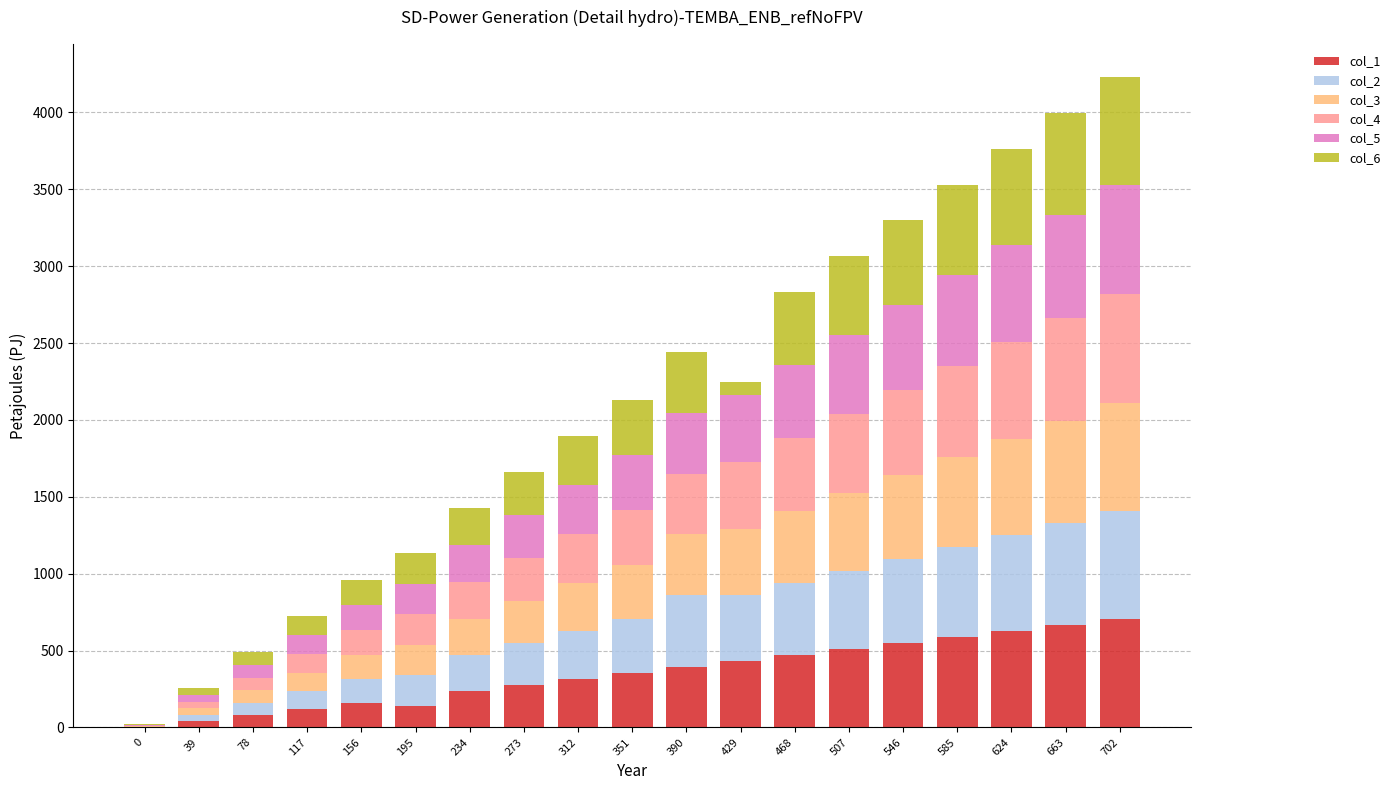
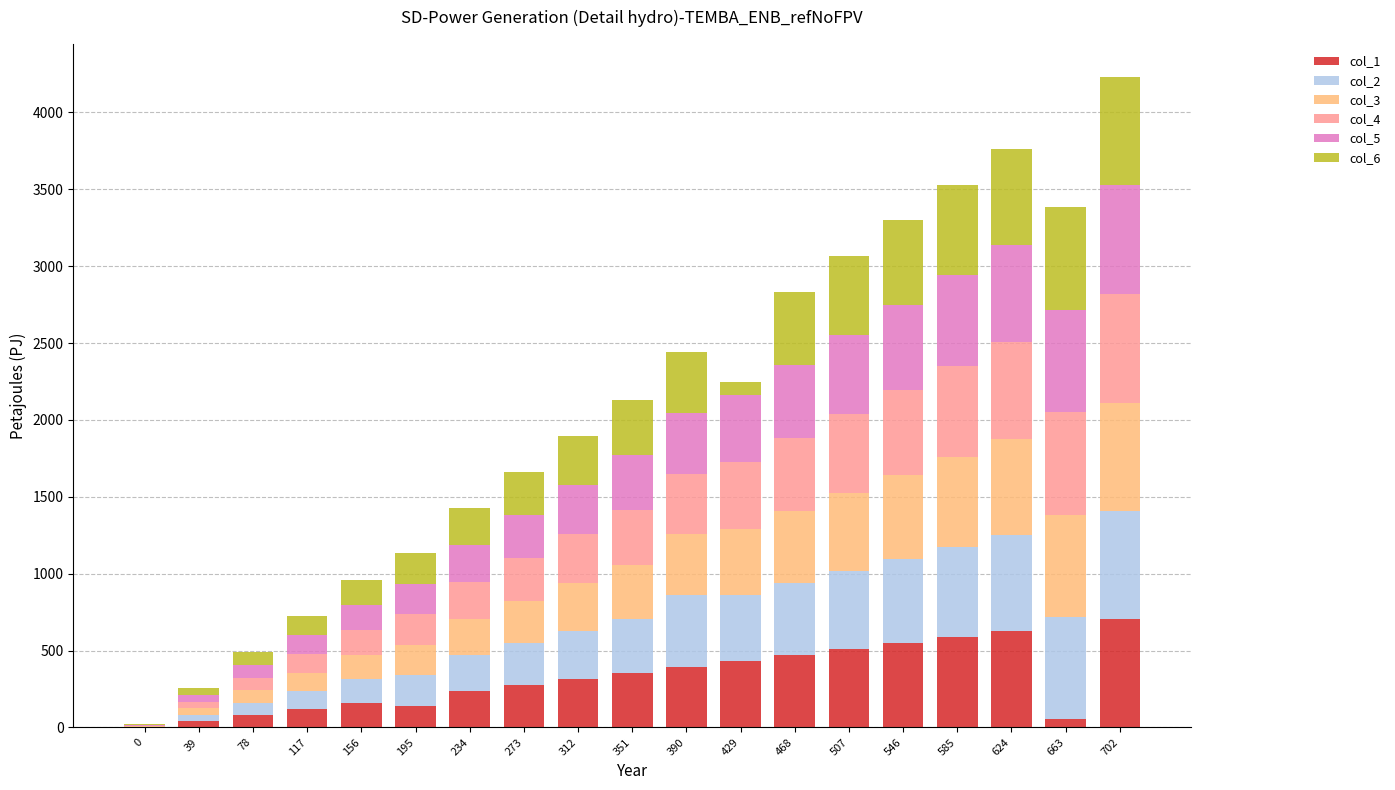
  {
    "col_1": {
      "39": 40,
      "78": 80,
      "117": 120,
      "156": 160,
      "195": 140,
      "234": 240,
      "273": 270,
      "312": 310,
      "351": 350,
      "390": 390,
      "429": 430,
      "468": 470,
      "507": 510,
      "546": 550,
      "585": 590,
      "624": 630,
-     "663": 660,
+     "663": 50,
      "702": 700
    },
    "col_2": {
      "39": 40,
      "78": 80,
      "117": 120,
      "156": 160,
      "195": 200,
      "234": 240,
      "273": 280,
      "312": 310,
      "351": 350,
      "390": 470,
      "429": 430,
      "468": 470,
      "507": 510,
      "546": 550,
      "585": 590,
      "624": 630,
      "663": 670,
      "702": 700
    },
    "col_5": {
      "39": 40,
      "78": 80,
      "117": 120,
      "156": 160,
      "195": 200,
      "234": 240,
      "273": 280,
      "312": 320,
      "351": 360,
      "390": 400,
      "429": 430,
      "468": 470,
      "507": 510,
      "546": 550,
      "585": 590,
      "624": 630,
      "663": 670,
      "702": 710
    },
    "col_6": {
      "39": 50,
      "78": 80,
      "117": 120,
      "156": 160,
      "195": 200,
      "234": 240,
      "273": 280,
      "312": 320,
      "351": 360,
      "390": 400,
      "429": 90,
      "468": 470,
      "507": 510,
      "546": 550,
      "585": 590,
      "624": 630,
      "663": 670,
      "702": 710
    }
  }
